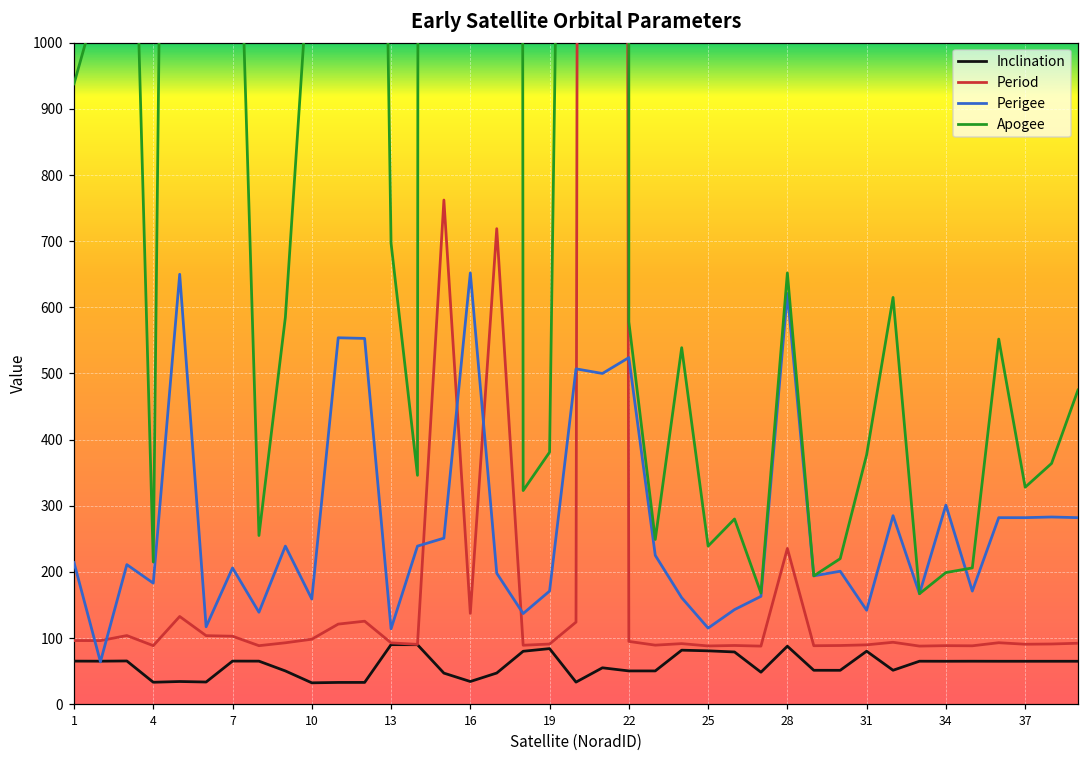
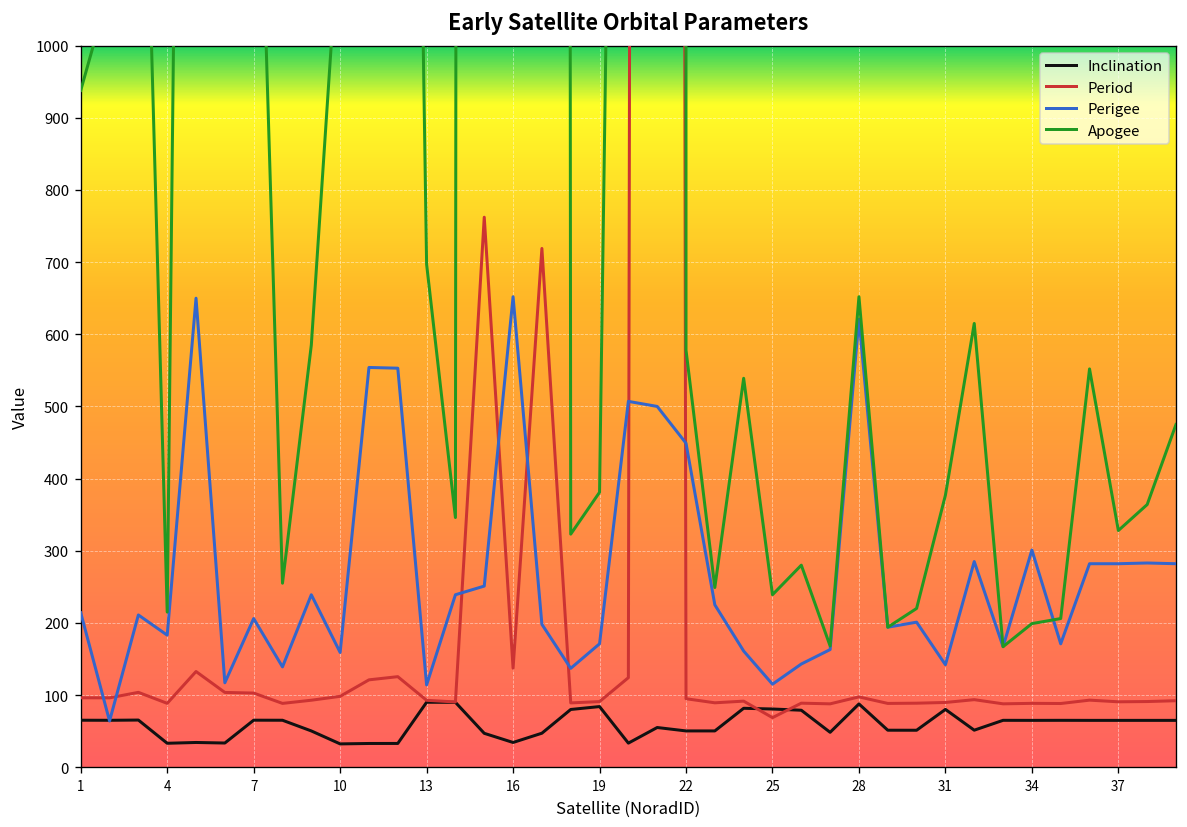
  {
    "Inclination": {
      "1": 70,
      "4": 30,
      "7": 70,
      "10": 30,
      "16": 30,
      "19": 80,
      "22": 50,
      "25": 80,
      "28": 90,
      "31": 80,
      "34": 60,
      "37": 60
    },
    "Period": {
      "1": 100,
      "4": 90,
      "7": 100,
      "10": 100,
      "16": 140,
      "19": 90,
      "22": 90,
-     "25": 90,
-     "28": 240,
+     "25": 70,
+     "28": 100,
      "31": 90,
      "34": 90,
      "37": 90
    },
    "Perigee": {
      "1": 210,
      "4": 180,
      "7": 210,
      "10": 160,
      "13": 110,
      "16": 650,
      "19": 170,
-     "22": 520,
+     "22": 450,
      "25": 120,
      "28": 620,
      "31": 140,
      "34": 300,
      "37": 280
    },
    "Apogee": {
      "1": 940,
      "4": 220,
      "13": 700,
      "19": 380,
      "22": 580,
      "25": 240,
      "28": 650,
      "31": 380,
      "34": 200,
      "37": 330
    }
  }
